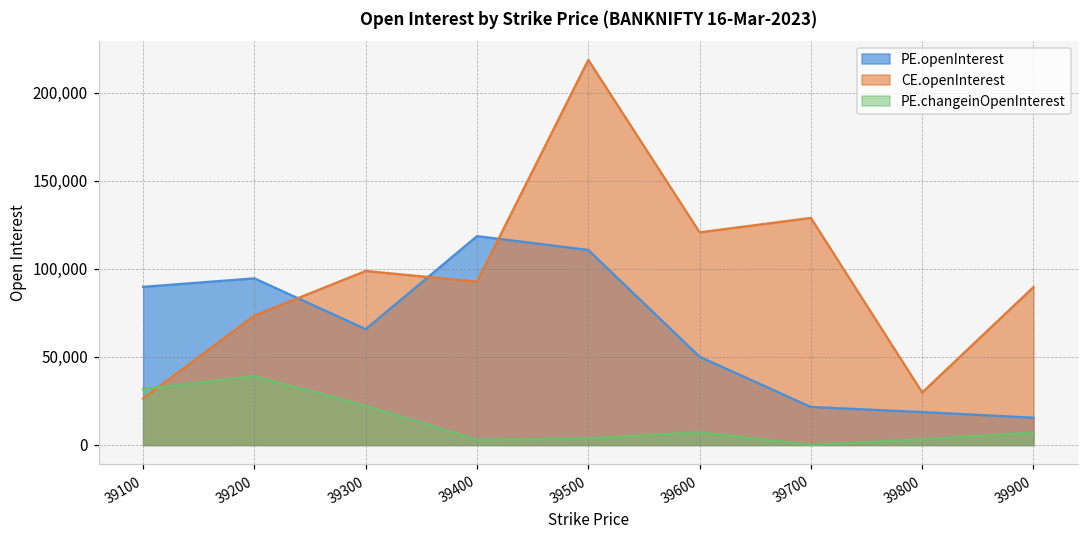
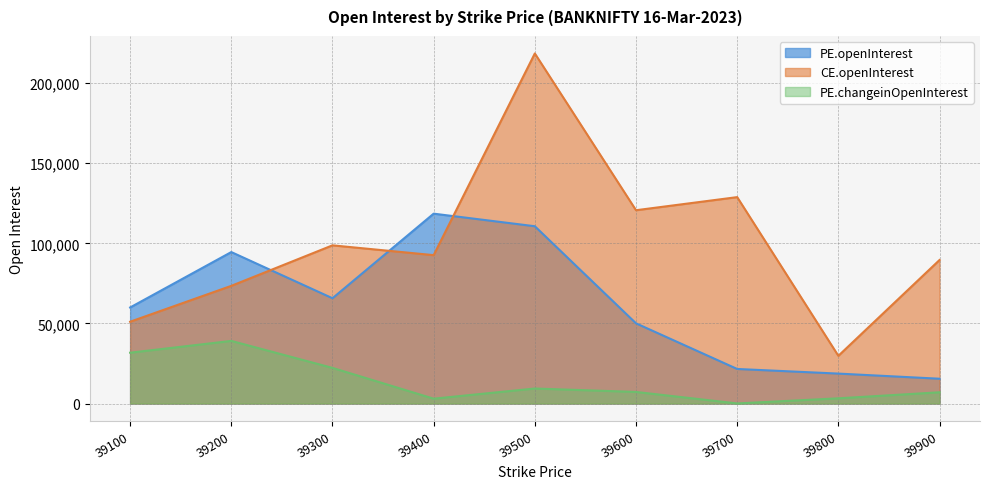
  {
    "PE.openInterest": {
-     "39100": "90,000",
+     "39100": "60,000",
      "39200": "95,000",
      "39300": "66,000",
      "39400": "119,000",
      "39500": "111,000",
      "39600": "50,000",
      "39700": "22,000",
      "39800": "19,000",
      "39900": "15,000"
    },
    "CE.openInterest": {
-     "39100": "26,000",
+     "39100": "51,000",
      "39200": "73,000",
      "39300": "99,000",
      "39400": "93,000",
      "39500": "219,000",
      "39600": "121,000",
      "39700": "129,000",
      "39800": "30,000",
      "39900": "90,000"
    },
    "PE.changeinOpenInterest": {
      "39100": "32,000",
      "39200": "39,000",
      "39300": "22,000",
      "39400": "3,000",
-     "39500": "4,000",
+     "39500": "9,000",
      "39600": "7,000",
      "39700": "0",
      "39800": "3,000",
      "39900": "7,000"
    }
  }
